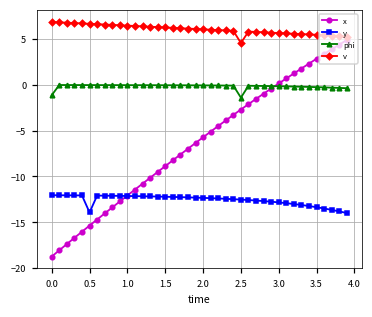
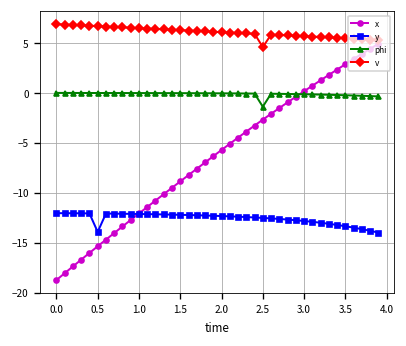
  {
    "x": {
      "0.0": -19,
      "0.5": -15,
      "1.5": -9,
      "2.0": -6,
      "2.5": -3,
      "3.5": 3
    },
    "y": {
      "0.0": -12,
      "0.5": -14,
      "1.5": -12,
      "2.0": -12,
      "2.5": -13,
      "3.0": -13,
      "3.5": -13
    },
    "phi": {
-     "0.0": -1,
+     "0.0": 0,
      "0.5": 0,
      "1.0": 0,
      "1.5": 0,
      "2.0": 0,
      "2.5": -1,
      "3.5": 0
    },
    "v": {
      "0.0": 7,
      "0.5": 7,
      "1.0": 6,
      "1.5": 6,
      "2.0": 6,
      "2.5": 5,
      "3.0": 6,
      "3.5": 5
    }
  }
